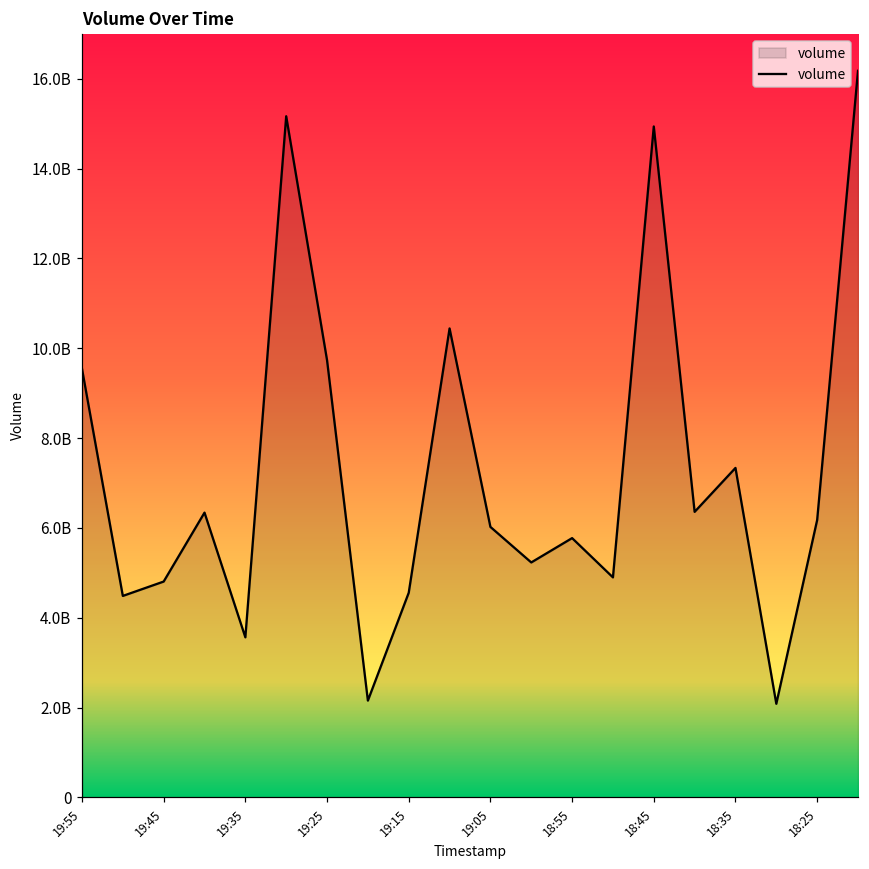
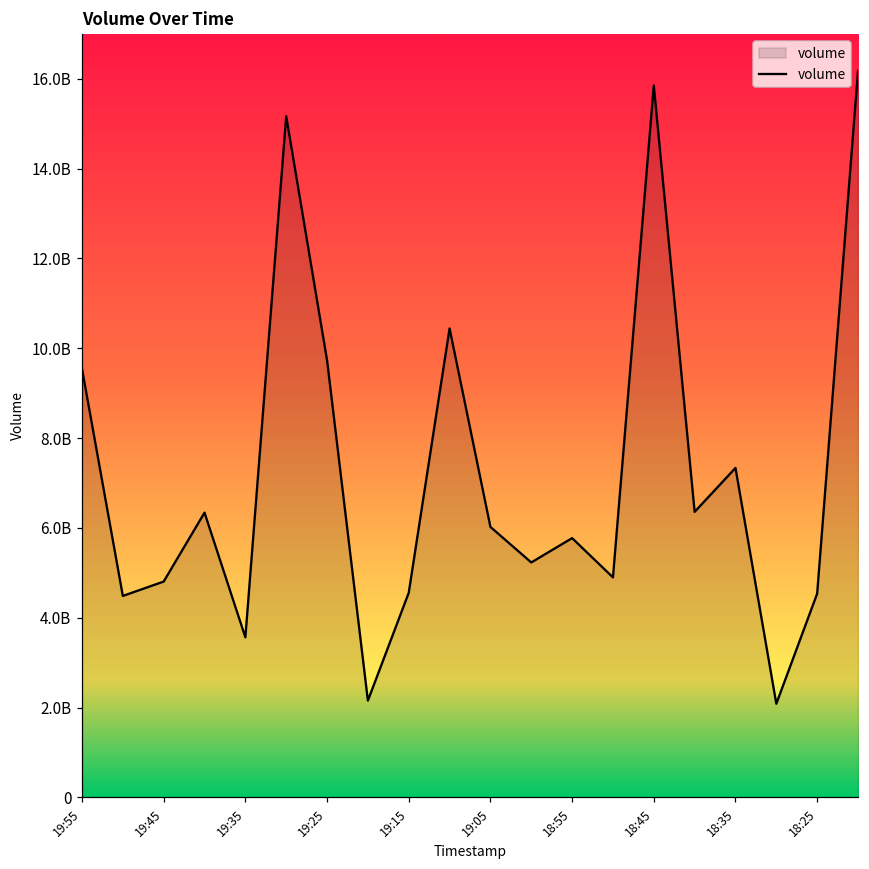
  {
    "19:55": 9500000000,
    "19:45": 4800000000,
    "19:35": 3600000000,
    "19:25": 9700000000,
    "19:15": 4600000000,
    "19:05": 6000000000,
    "18:55": 5800000000,
-   "18:45": 14900000000,
+   "18:45": 15800000000,
    "18:35": 7300000000,
-   "18:25": 6200000000
+   "18:25": 4500000000
  }
